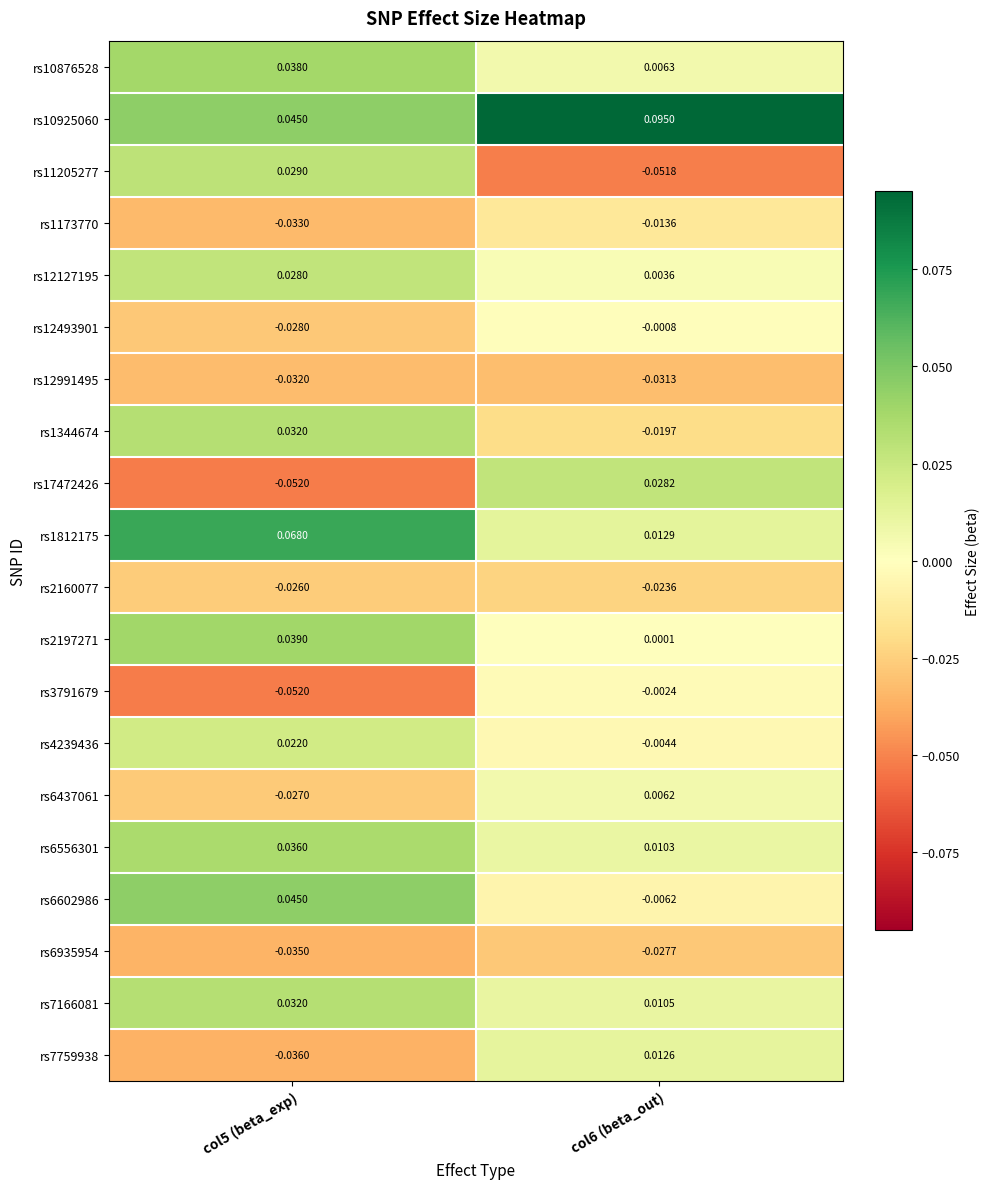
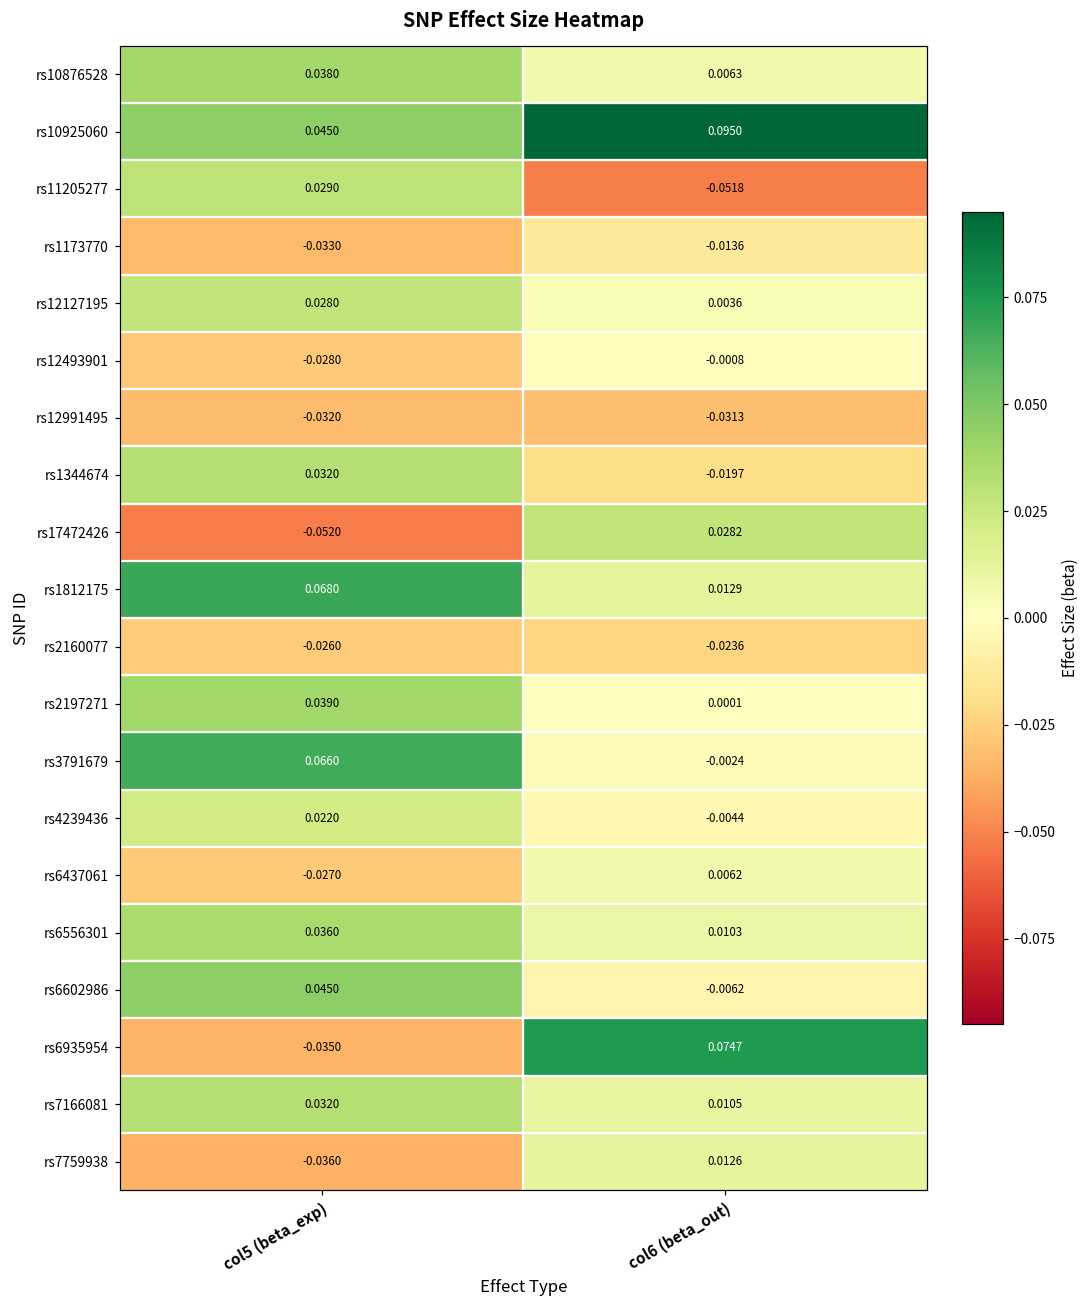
  {
    "rs10876528": {
      "col5 (beta_exp)": 0.0380,
      "col6 (beta_out)": 0.0063
    },
    "rs10925060": {
      "col5 (beta_exp)": 0.0450,
      "col6 (beta_out)": 0.0950
    },
    "rs11205277": {
      "col5 (beta_exp)": 0.0290,
      "col6 (beta_out)": -0.0518
    },
    "rs1173770": {
      "col5 (beta_exp)": -0.0330,
      "col6 (beta_out)": -0.0136
    },
    "rs12127195": {
      "col5 (beta_exp)": 0.0280,
      "col6 (beta_out)": 0.0036
    },
    "rs12493901": {
      "col5 (beta_exp)": -0.0280,
      "col6 (beta_out)": -0.0008
    },
    "rs12991495": {
      "col5 (beta_exp)": -0.0320,
      "col6 (beta_out)": -0.0313
    },
    "rs1344674": {
      "col5 (beta_exp)": 0.0320,
      "col6 (beta_out)": -0.0197
    },
    "rs17472426": {
      "col5 (beta_exp)": -0.0520,
      "col6 (beta_out)": 0.0282
    },
    "rs1812175": {
      "col5 (beta_exp)": 0.0680,
      "col6 (beta_out)": 0.0129
    },
    "rs2160077": {
      "col5 (beta_exp)": -0.0260,
      "col6 (beta_out)": -0.0236
    },
    "rs2197271": {
      "col5 (beta_exp)": 0.0390,
      "col6 (beta_out)": 0.0001
    },
    "rs3791679": {
-     "col5 (beta_exp)": -0.0520,
+     "col5 (beta_exp)": 0.0660,
      "col6 (beta_out)": -0.0024
    },
    "rs4239436": {
      "col5 (beta_exp)": 0.0220,
      "col6 (beta_out)": -0.0044
    },
    "rs6437061": {
      "col5 (beta_exp)": -0.0270,
      "col6 (beta_out)": 0.0062
    },
    "rs6556301": {
      "col5 (beta_exp)": 0.0360,
      "col6 (beta_out)": 0.0103
    },
    "rs6602986": {
      "col5 (beta_exp)": 0.0450,
      "col6 (beta_out)": -0.0062
    },
    "rs6935954": {
      "col5 (beta_exp)": -0.0350,
-     "col6 (beta_out)": -0.0277
+     "col6 (beta_out)": 0.0747
    },
    "rs7166081": {
      "col5 (beta_exp)": 0.0320,
      "col6 (beta_out)": 0.0105
    },
    "rs7759938": {
      "col5 (beta_exp)": -0.0360,
      "col6 (beta_out)": 0.0126
    }
  }
